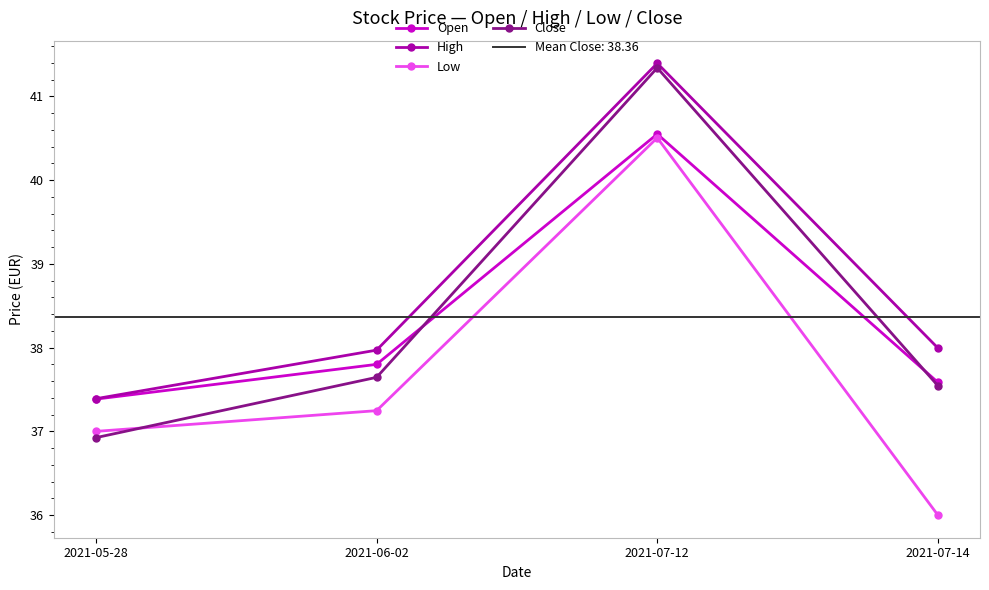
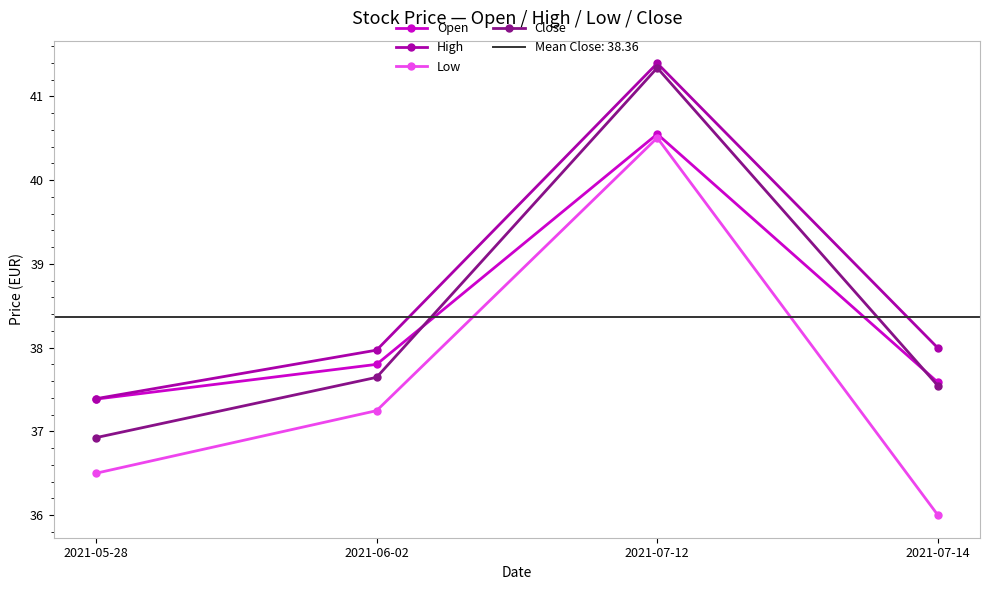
  {
    "Low": {
-     "2021-05-28": 37.0,
+     "2021-05-28": 36.5,
      "2021-06-02": 37.2,
      "2021-07-12": 40.5,
      "2021-07-14": 36.0
    }
  }
